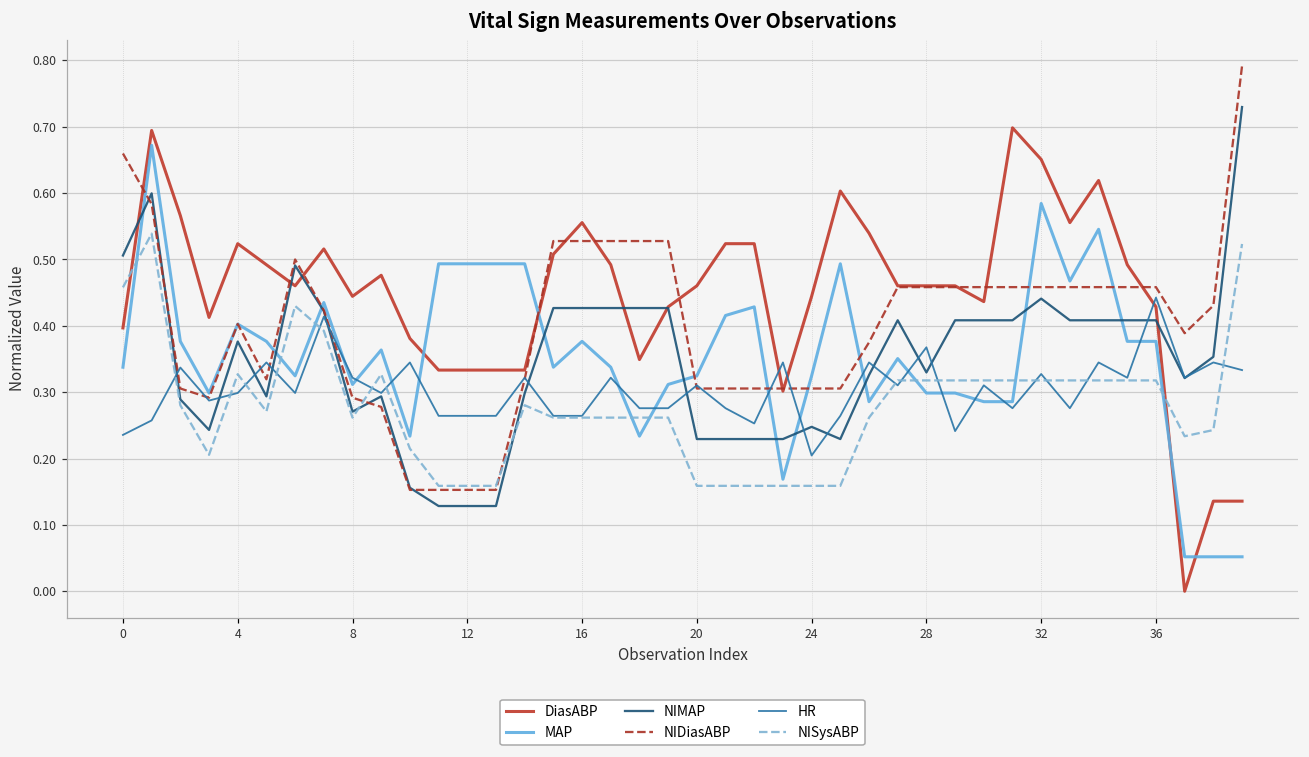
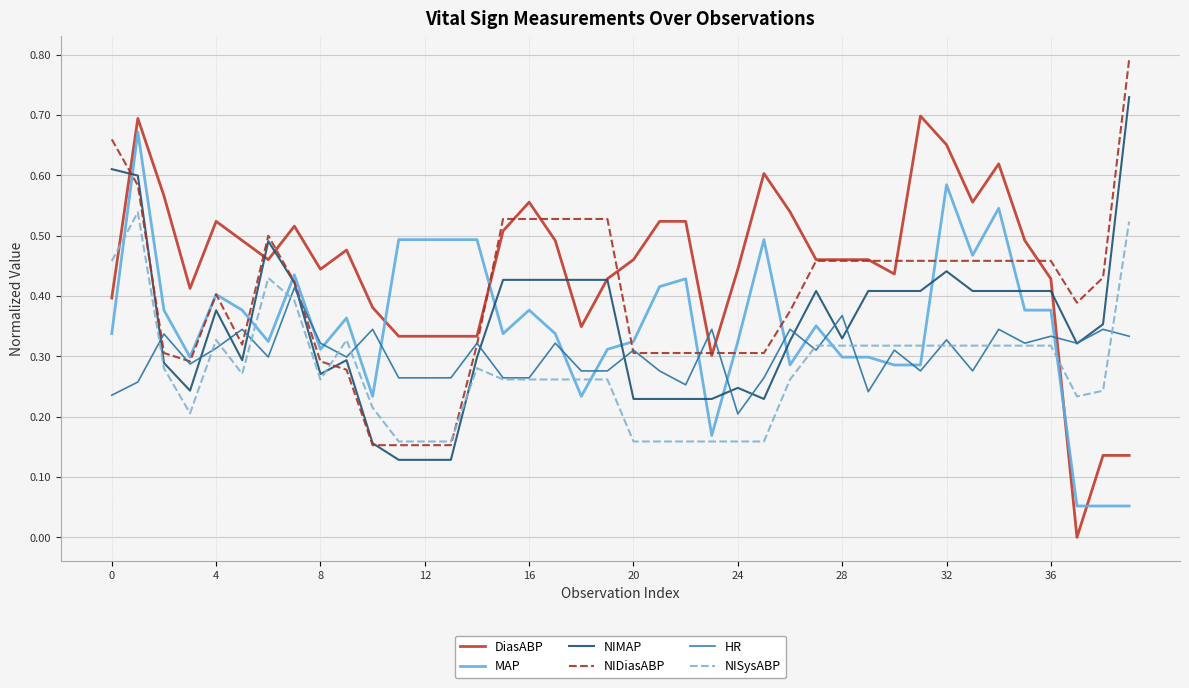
  {
    "NIMAP": {
-     "0": 0.51,
+     "0": 0.61,
      "4": 0.38,
      "8": 0.27,
      "12": 0.13,
      "16": 0.43,
      "20": 0.23,
      "24": 0.25,
      "28": 0.33,
      "32": 0.44,
      "36": 0.41
    },
    "HR": {
      "0": 0.24,
-     "4": 0.30,
+     "4": 0.31,
      "8": 0.32,
      "12": 0.26,
      "20": 0.31,
      "24": 0.20,
      "28": 0.37,
      "32": 0.33,
-     "36": 0.44
+     "36": 0.33
    }
  }
